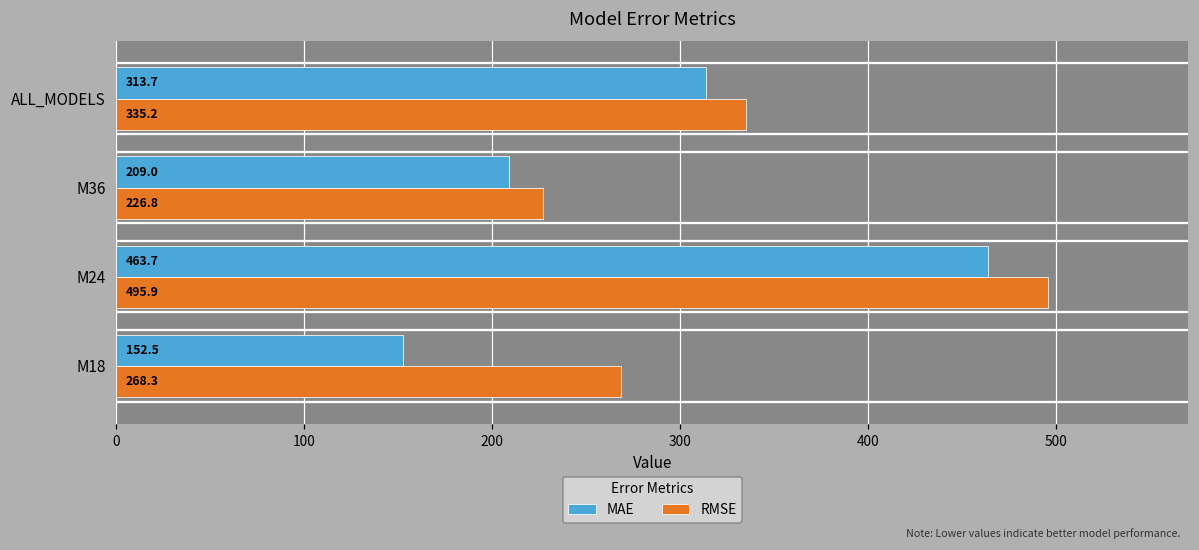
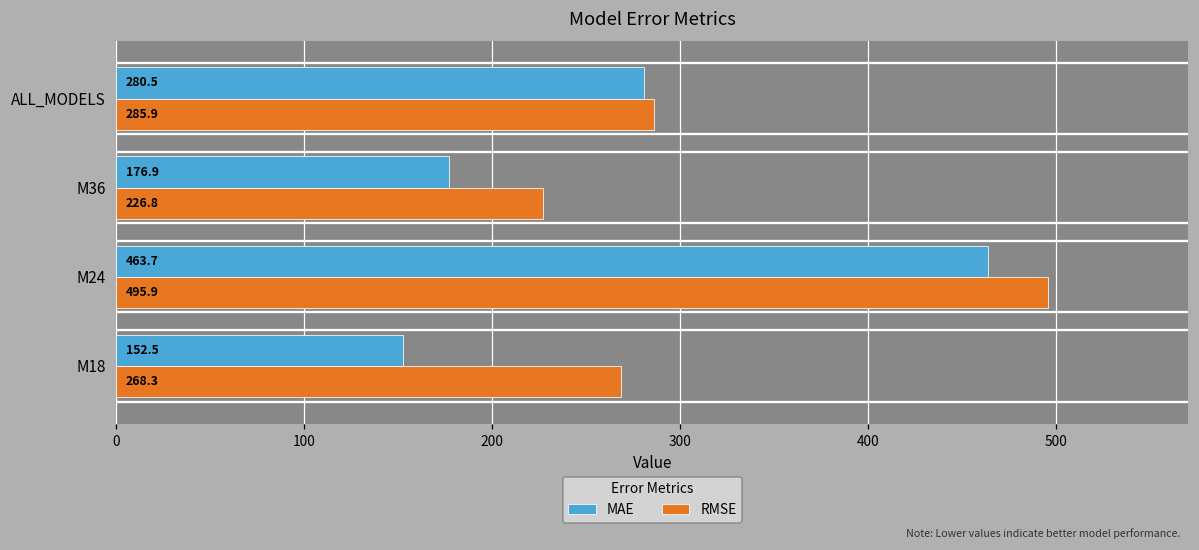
  {
    "MAE": {
-     "ALL_MODELS": 313.7,
-     "M36": 209.0,
+     "ALL_MODELS": 280.5,
+     "M36": 176.9,
      "M24": 463.7,
      "M18": 152.5
    },
    "RMSE": {
-     "ALL_MODELS": 335.2,
+     "ALL_MODELS": 285.9,
      "M36": 226.8,
      "M24": 495.9,
      "M18": 268.3
    }
  }
